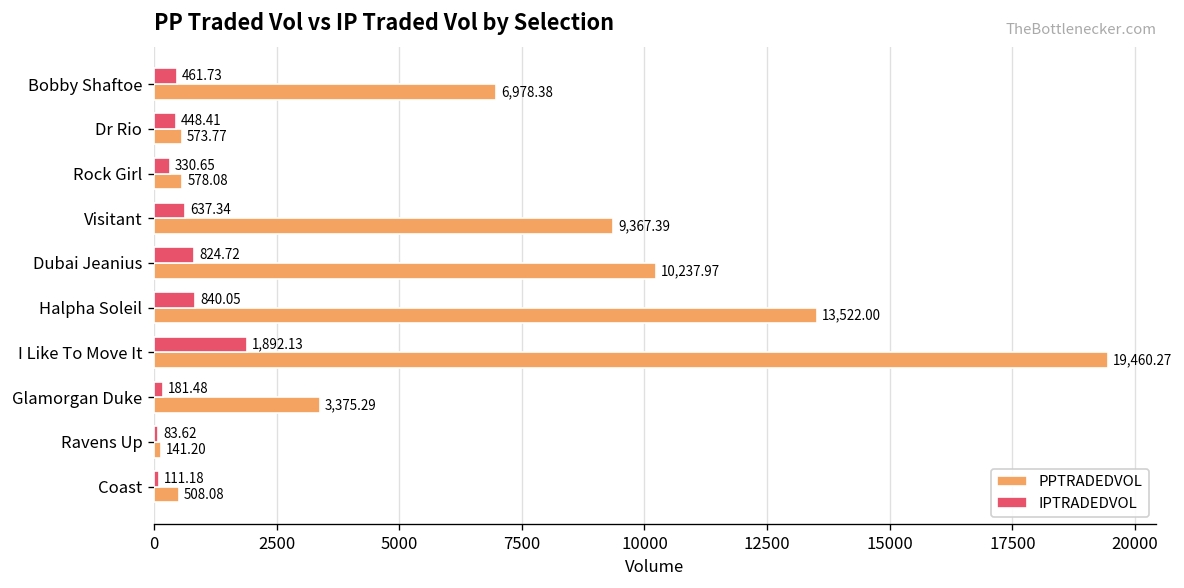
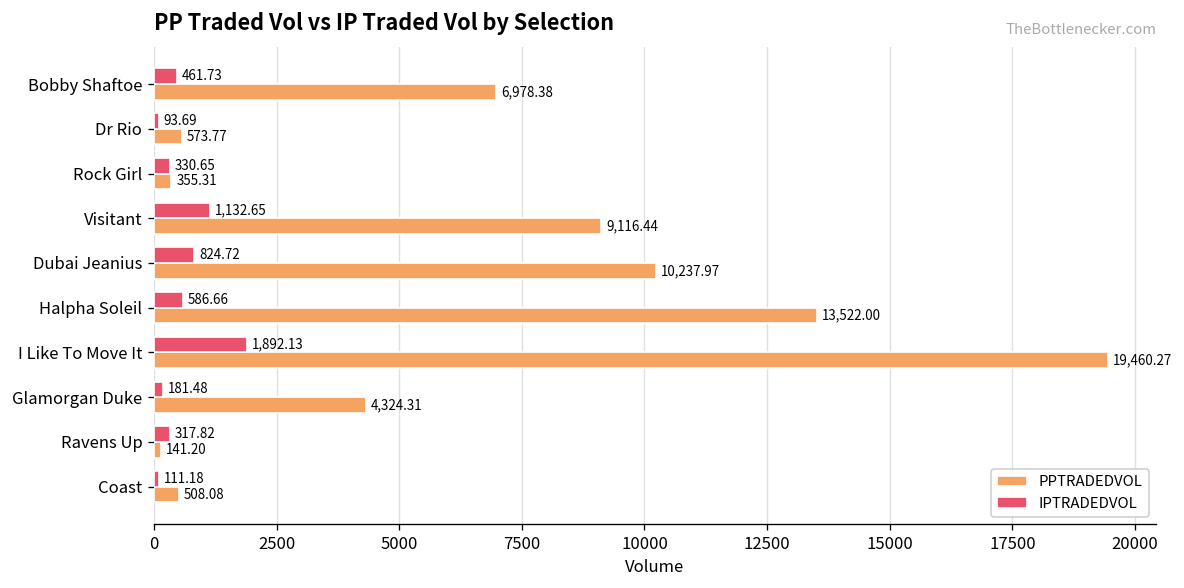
  {
    "PPTRADEDVOL": {
      "Bobby Shaftoe": "6,978.38",
      "Dr Rio": "573.77",
-     "Rock Girl": "578.08",
-     "Visitant": "9,367.39",
+     "Rock Girl": "355.31",
+     "Visitant": "9,116.44",
      "Dubai Jeanius": "10,237.97",
      "Halpha Soleil": "13,522.00",
      "I Like To Move It": "19,460.27",
-     "Glamorgan Duke": "3,375.29",
+     "Glamorgan Duke": "4,324.31",
      "Ravens Up": "141.20",
      "Coast": "508.08"
    },
    "IPTRADEDVOL": {
      "Bobby Shaftoe": "461.73",
-     "Dr Rio": "448.41",
+     "Dr Rio": "93.69",
      "Rock Girl": "330.65",
-     "Visitant": "637.34",
+     "Visitant": "1,132.65",
      "Dubai Jeanius": "824.72",
-     "Halpha Soleil": "840.05",
+     "Halpha Soleil": "586.66",
      "I Like To Move It": "1,892.13",
      "Glamorgan Duke": "181.48",
-     "Ravens Up": "83.62",
+     "Ravens Up": "317.82",
      "Coast": "111.18"
    }
  }
